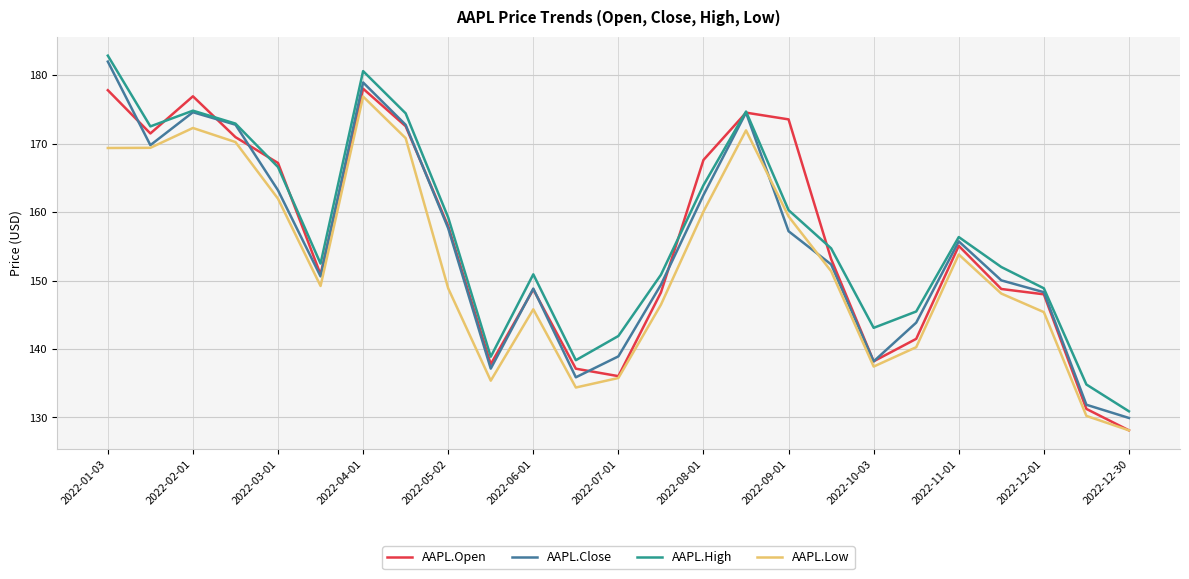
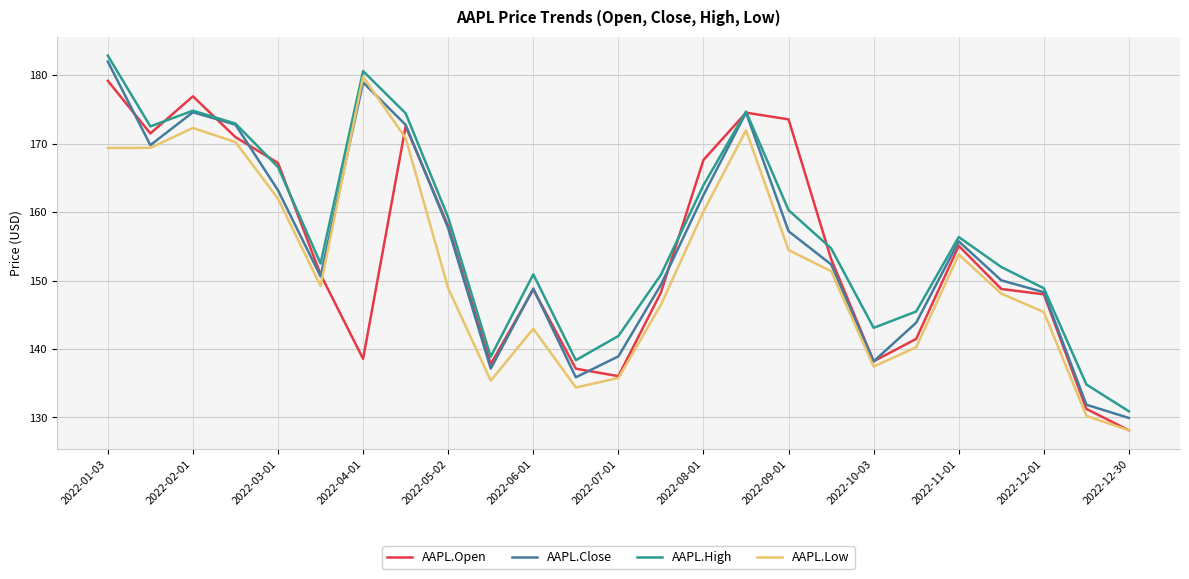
  {
    "AAPL.Open": {
-     "2022-01-03": 178,
+     "2022-01-03": 179,
      "2022-02-01": 177,
      "2022-03-01": 167,
-     "2022-04-01": 178,
+     "2022-04-01": 139,
      "2022-08-01": 168,
      "2022-09-01": 174,
      "2022-11-01": 155
    },
    "AAPL.Low": {
      "2022-01-03": 169,
      "2022-02-01": 172,
      "2022-03-01": 162,
-     "2022-04-01": 177,
+     "2022-04-01": 180,
      "2022-05-02": 149,
-     "2022-06-01": 146,
+     "2022-06-01": 143,
      "2022-08-01": 160,
-     "2022-09-01": 159,
+     "2022-09-01": 154,
      "2022-10-03": 137,
      "2022-11-01": 154,
      "2022-12-01": 145
    }
  }
